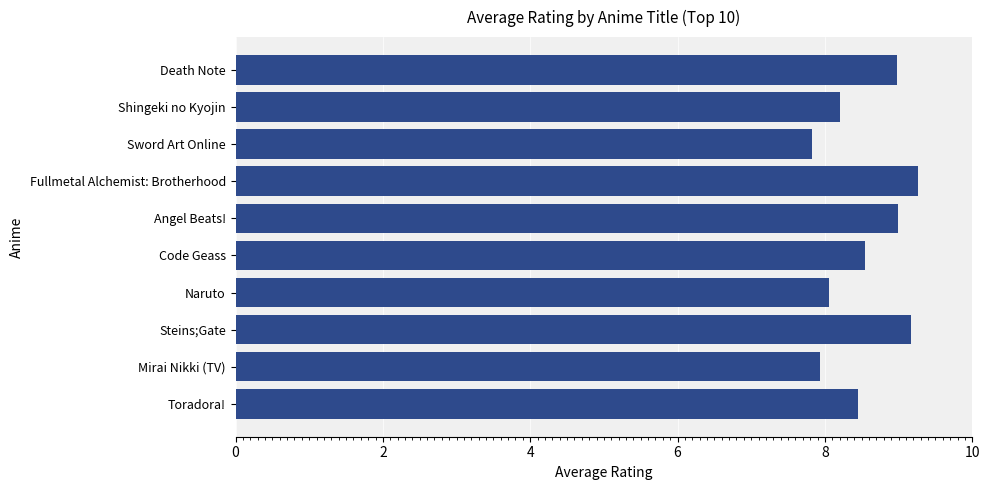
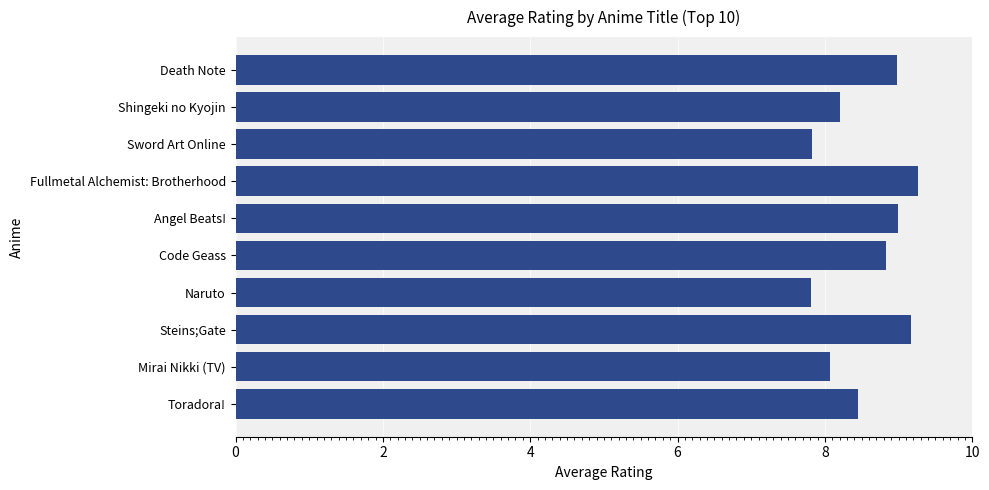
  {
    "Death Note": 9.0,
    "Shingeki no Kyojin": 8.2,
    "Sword Art Online": 7.8,
    "Fullmetal Alchemist: Brotherhood": 9.3,
    "Angel Beats!": 9.0,
-   "Code Geass": 8.6,
-   "Naruto": 8.1,
+   "Code Geass": 8.8,
+   "Naruto": 7.8,
    "Steins;Gate": 9.2,
-   "Mirai Nikki (TV)": 7.9,
+   "Mirai Nikki (TV)": 8.1,
    "Toradora!": 8.5
  }
